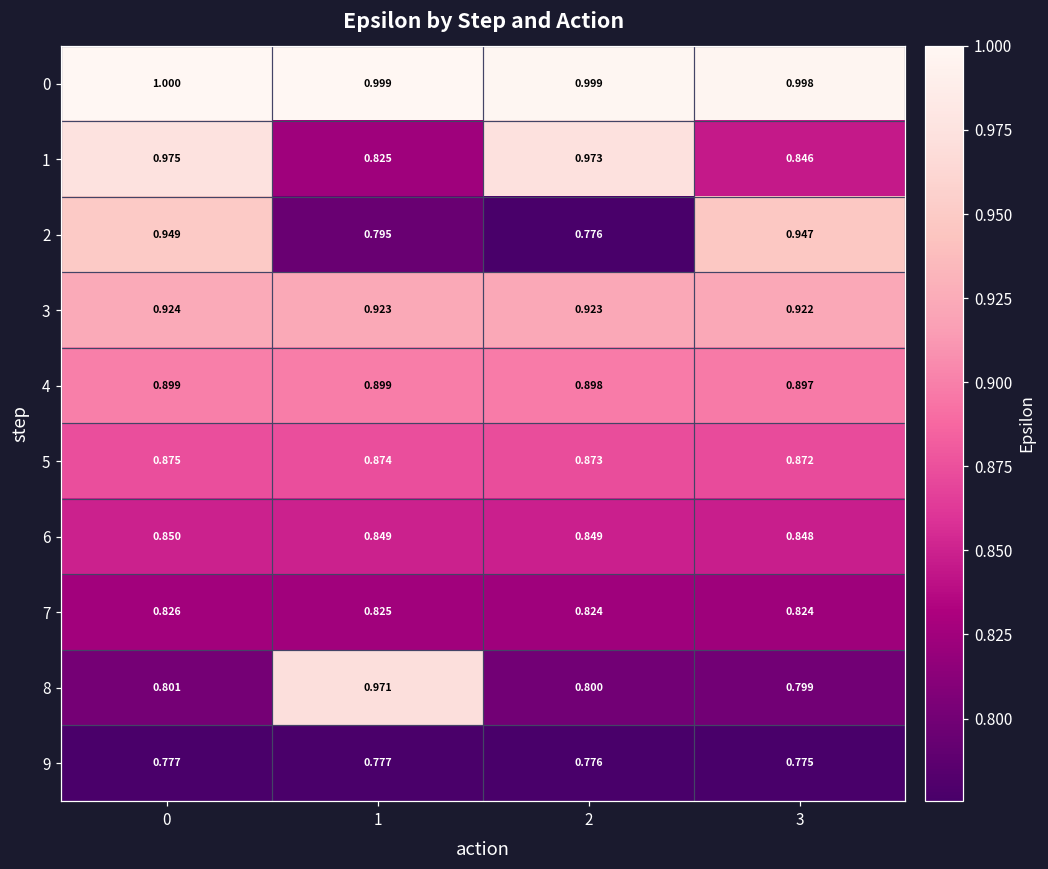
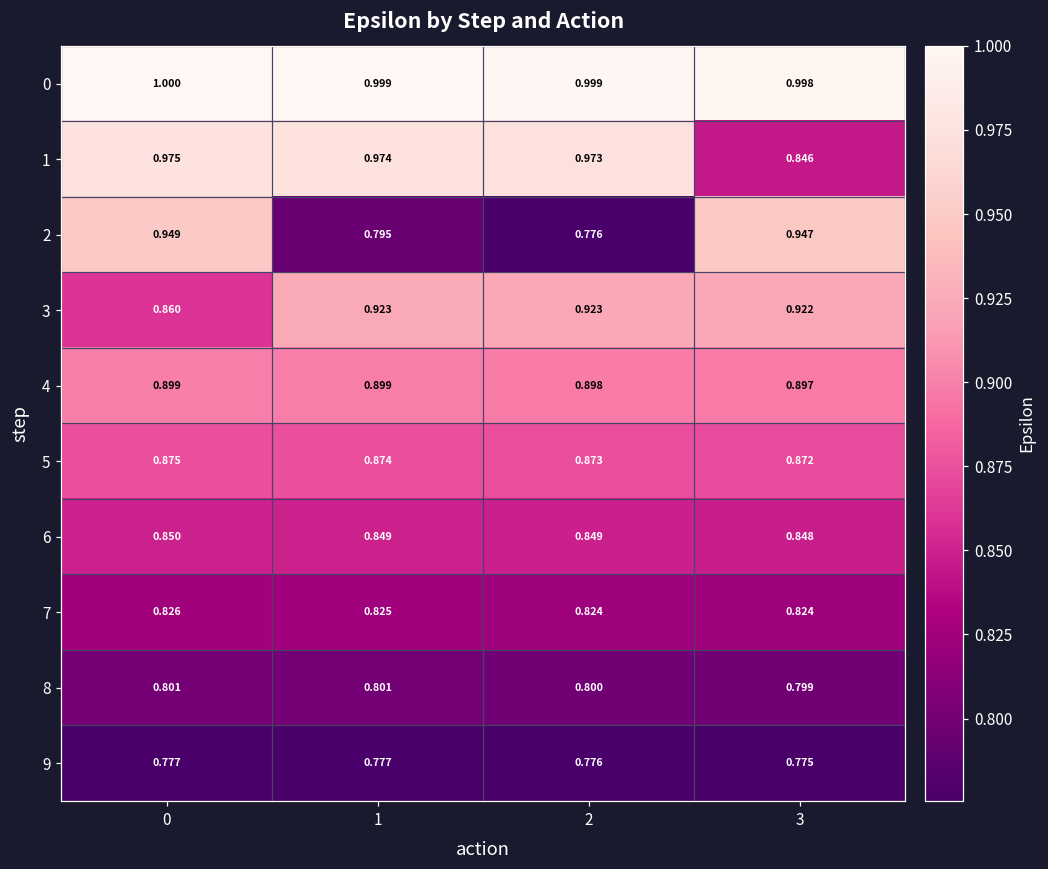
  {
    "0": {
      "0": 1.000,
      "1": 0.999,
      "2": 0.999,
      "3": 0.998
    },
    "1": {
      "0": 0.975,
-     "1": 0.825,
+     "1": 0.974,
      "2": 0.973,
      "3": 0.846
    },
    "2": {
      "0": 0.949,
      "1": 0.795,
      "2": 0.776,
      "3": 0.947
    },
    "3": {
-     "0": 0.924,
+     "0": 0.860,
      "1": 0.923,
      "2": 0.923,
      "3": 0.922
    },
    "4": {
      "0": 0.899,
      "1": 0.899,
      "2": 0.898,
      "3": 0.897
    },
    "5": {
      "0": 0.875,
      "1": 0.874,
      "2": 0.873,
      "3": 0.872
    },
    "6": {
      "0": 0.850,
      "1": 0.849,
      "2": 0.849,
      "3": 0.848
    },
    "7": {
      "0": 0.826,
      "1": 0.825,
      "2": 0.824,
      "3": 0.824
    },
    "8": {
      "0": 0.801,
-     "1": 0.971,
+     "1": 0.801,
      "2": 0.800,
      "3": 0.799
    },
    "9": {
      "0": 0.777,
      "1": 0.777,
      "2": 0.776,
      "3": 0.775
    }
  }
